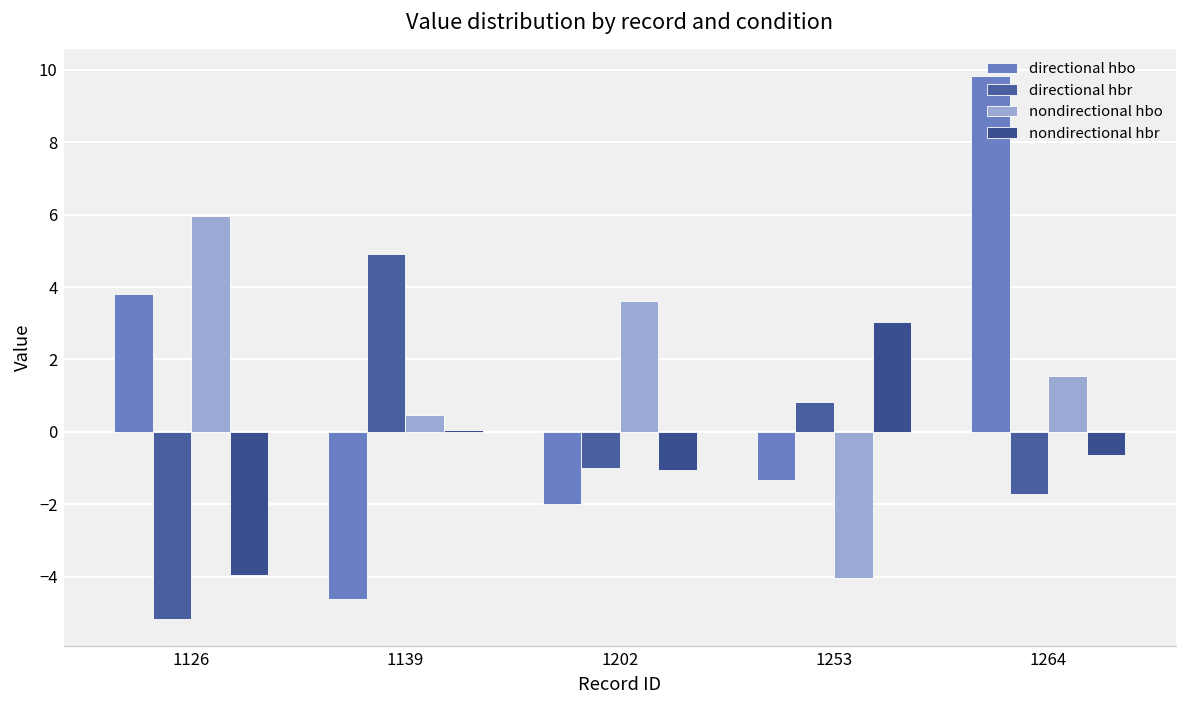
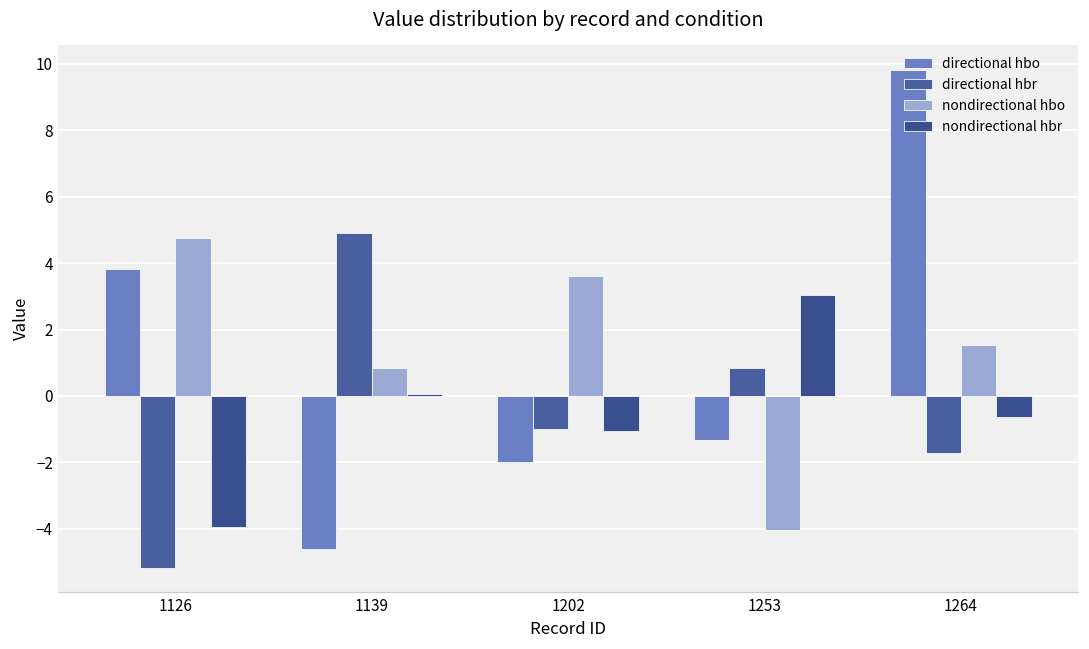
  {
    "nondirectional hbo": {
-     "1126": 6.0,
-     "1139": 0.5,
+     "1126": 4.7,
+     "1139": 0.8,
      "1202": 3.6,
      "1253": -4.0,
      "1264": 1.5
    }
  }
